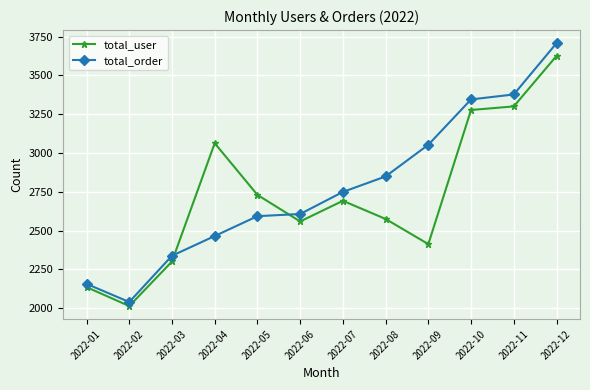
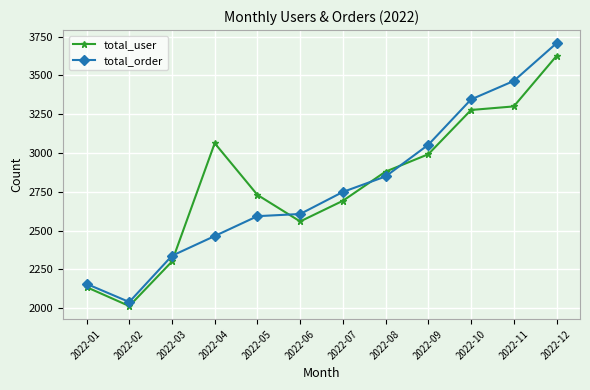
  {
    "total_user": {
      "2022-01": 2140,
      "2022-02": 2010,
      "2022-03": 2300,
      "2022-04": 3060,
      "2022-05": 2730,
      "2022-06": 2560,
      "2022-07": 2690,
-     "2022-08": 2580,
-     "2022-09": 2410,
+     "2022-08": 2880,
+     "2022-09": 2990,
      "2022-10": 3280,
      "2022-11": 3300,
      "2022-12": 3630
    },
    "total_order": {
      "2022-01": 2160,
      "2022-02": 2040,
      "2022-03": 2340,
      "2022-04": 2470,
      "2022-05": 2590,
      "2022-06": 2610,
      "2022-07": 2750,
      "2022-08": 2850,
      "2022-09": 3050,
      "2022-10": 3350,
-     "2022-11": 3380,
+     "2022-11": 3460,
      "2022-12": 3710
    }
  }
